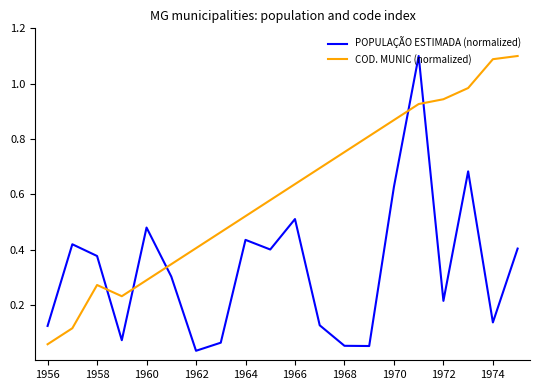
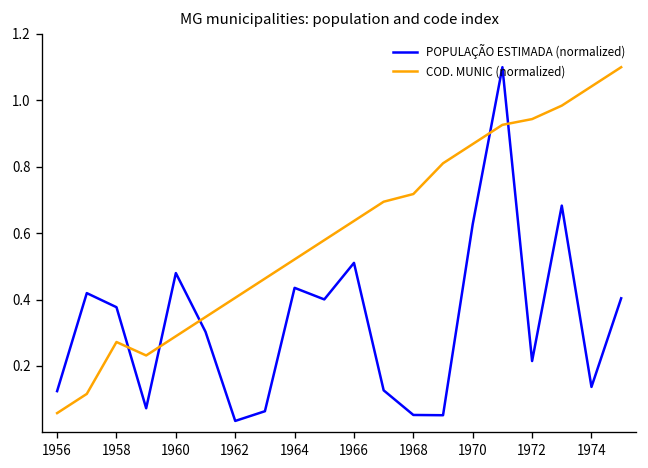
  {
    "POPULAÇÃO ESTIMADA (normalized)": {
      "1956": 0.12,
      "1958": 0.38,
      "1960": 0.48,
      "1962": 0.03,
      "1964": 0.44,
      "1966": 0.51,
      "1968": 0.05,
      "1970": 0.63,
      "1972": 0.21,
      "1974": 0.14
    },
    "COD. MUNIC (normalized)": {
      "1956": 0.06,
      "1958": 0.27,
      "1960": 0.29,
      "1962": 0.41,
      "1964": 0.52,
      "1966": 0.64,
-     "1968": 0.75,
+     "1968": 0.72,
      "1970": 0.87,
      "1972": 0.94,
-     "1974": 1.09
+     "1974": 1.04
    }
  }
